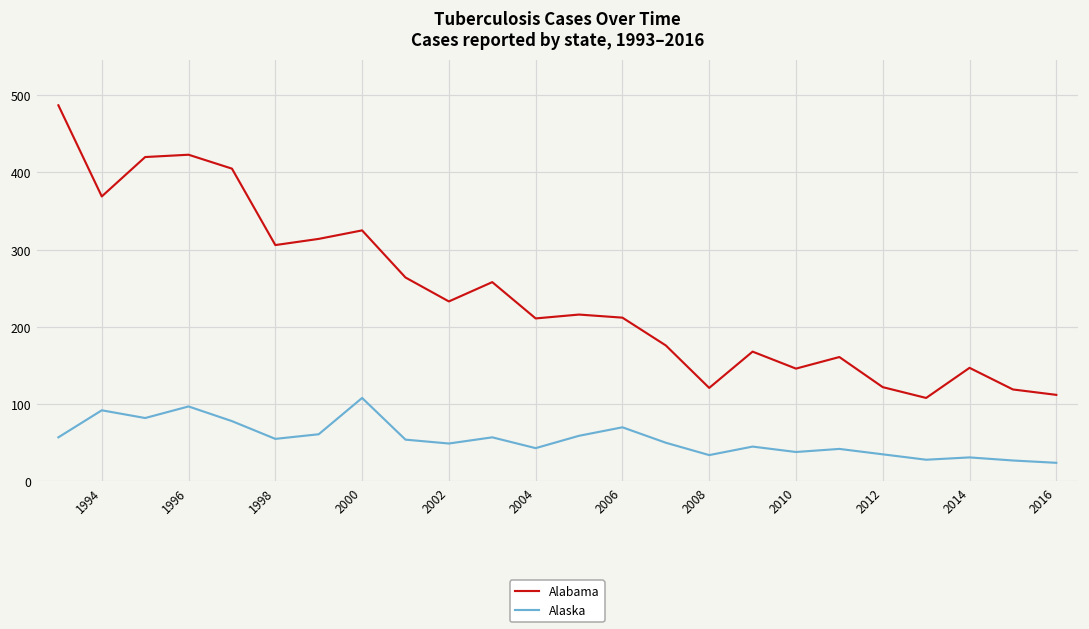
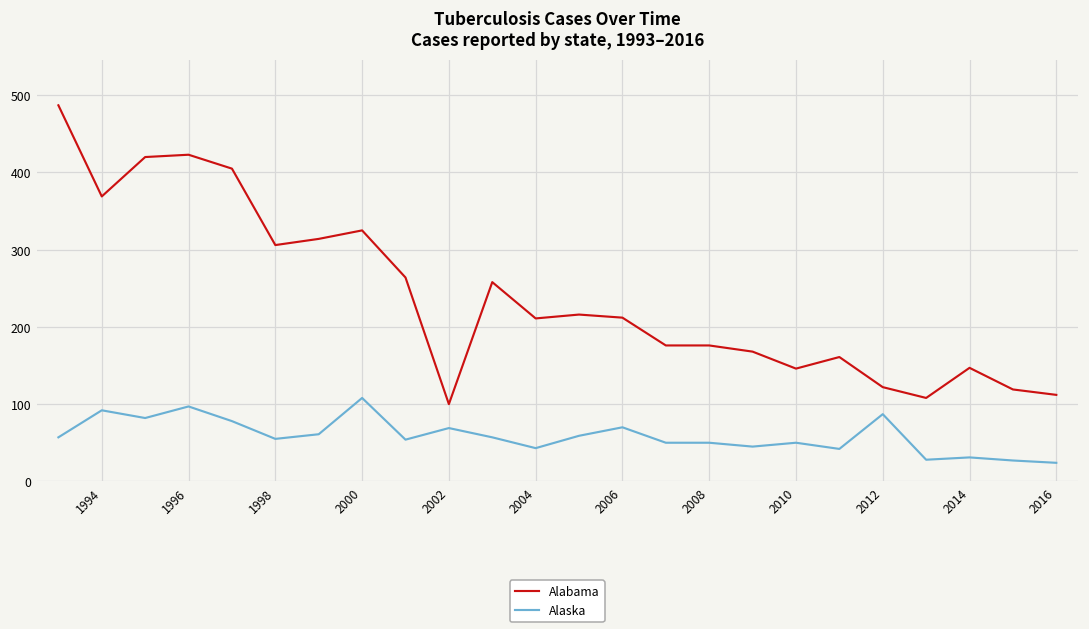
  {
    "Alabama": {
      "1994": 370,
      "1996": 420,
      "1998": 310,
      "2000": 330,
-     "2002": 230,
+     "2002": 100,
      "2004": 210,
      "2006": 210,
-     "2008": 120,
+     "2008": 180,
      "2010": 150,
      "2012": 120,
      "2014": 150,
      "2016": 110
    },
    "Alaska": {
      "1994": 90,
      "1996": 100,
      "1998": 60,
      "2000": 110,
-     "2002": 50,
+     "2002": 70,
      "2004": 40,
      "2006": 70,
-     "2008": 30,
-     "2010": 40,
-     "2012": 40,
+     "2008": 50,
+     "2010": 50,
+     "2012": 90,
      "2014": 30,
      "2016": 20
    }
  }
